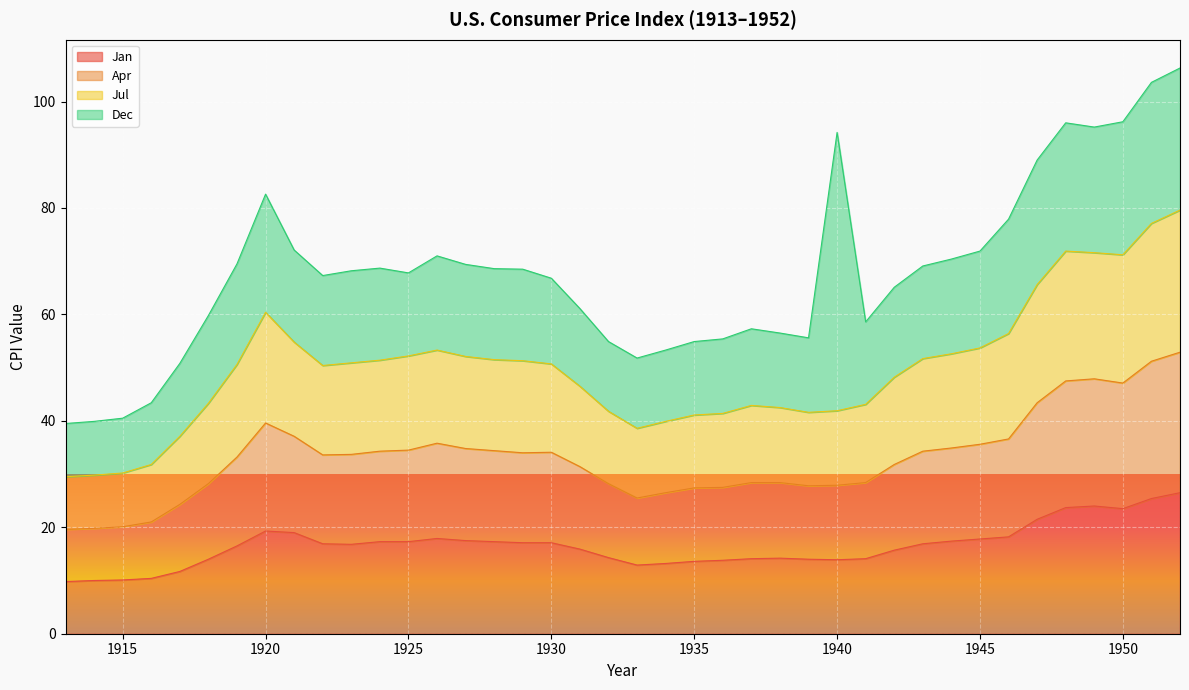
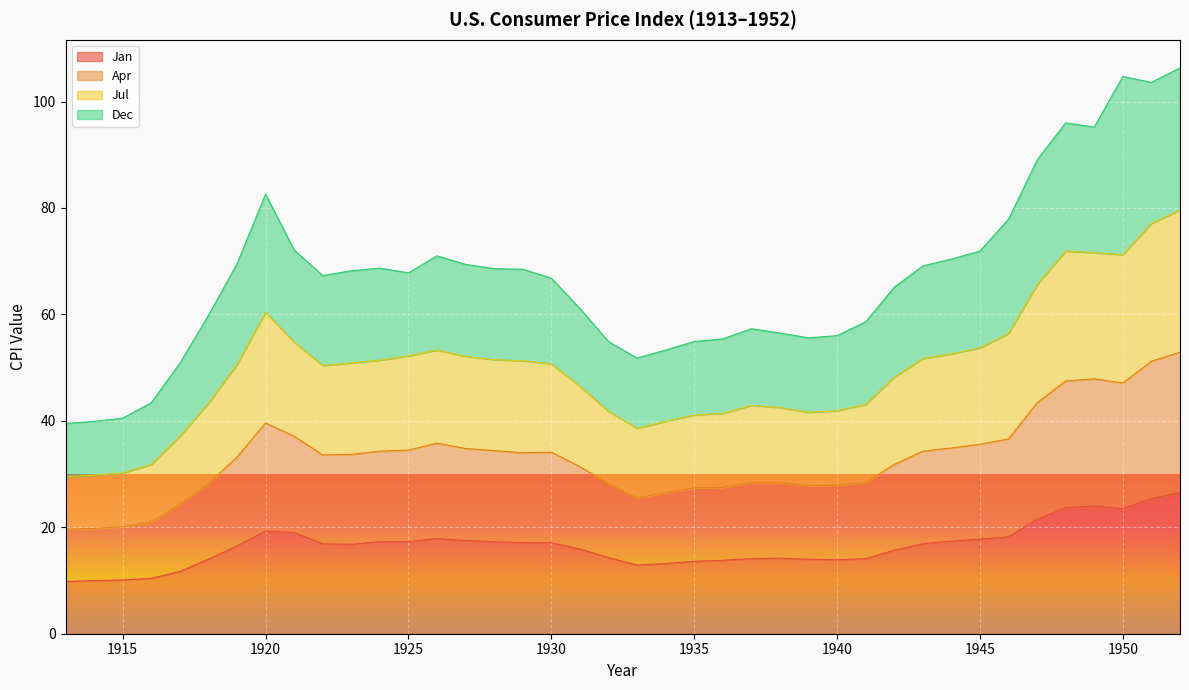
  {
    "Dec": {
      "1915": 10,
      "1920": 22,
      "1925": 16,
      "1930": 16,
      "1935": 14,
-     "1940": 52,
+     "1940": 14,
      "1945": 18,
-     "1950": 25
+     "1950": 34
    }
  }
